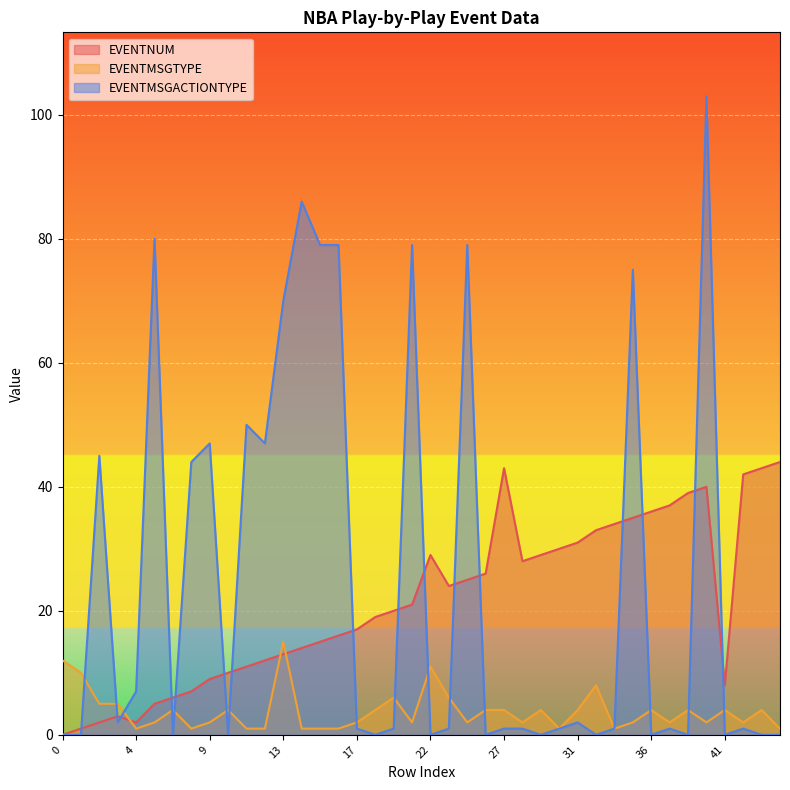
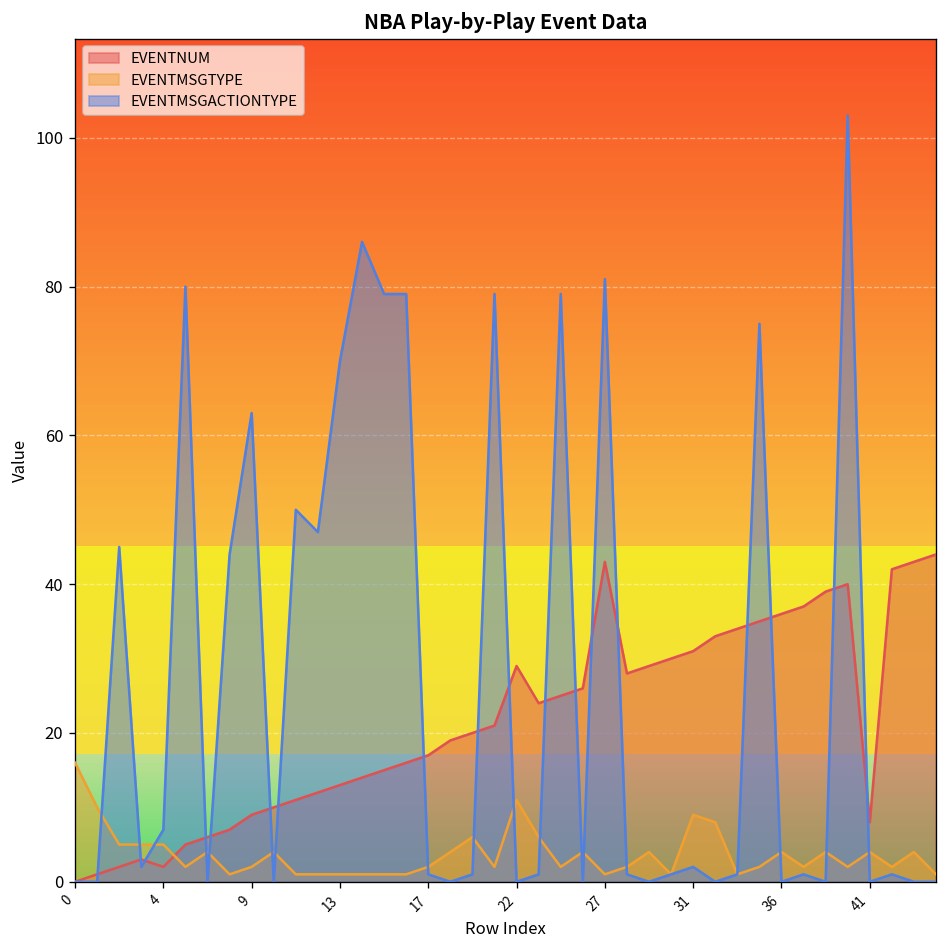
  {
    "EVENTNUM": {
      "4": 2,
      "9": 9,
      "13": 13,
      "17": 17,
      "22": 29,
      "27": 43,
      "31": 31,
      "36": 36,
      "41": 8
    },
    "EVENTMSGTYPE": {
-     "0": 12,
-     "4": 1,
+     "0": 16,
+     "4": 5,
      "9": 2,
-     "13": 15,
+     "13": 1,
      "17": 2,
      "22": 11,
-     "27": 4,
-     "31": 4,
+     "27": 1,
+     "31": 9,
      "36": 4,
      "41": 4
    },
    "EVENTMSGACTIONTYPE": {
      "4": 7,
-     "9": 47,
+     "9": 63,
      "13": 70,
      "17": 1,
      "22": 0,
-     "27": 1,
+     "27": 81,
      "31": 2,
      "36": 0,
      "41": 0
    }
  }
